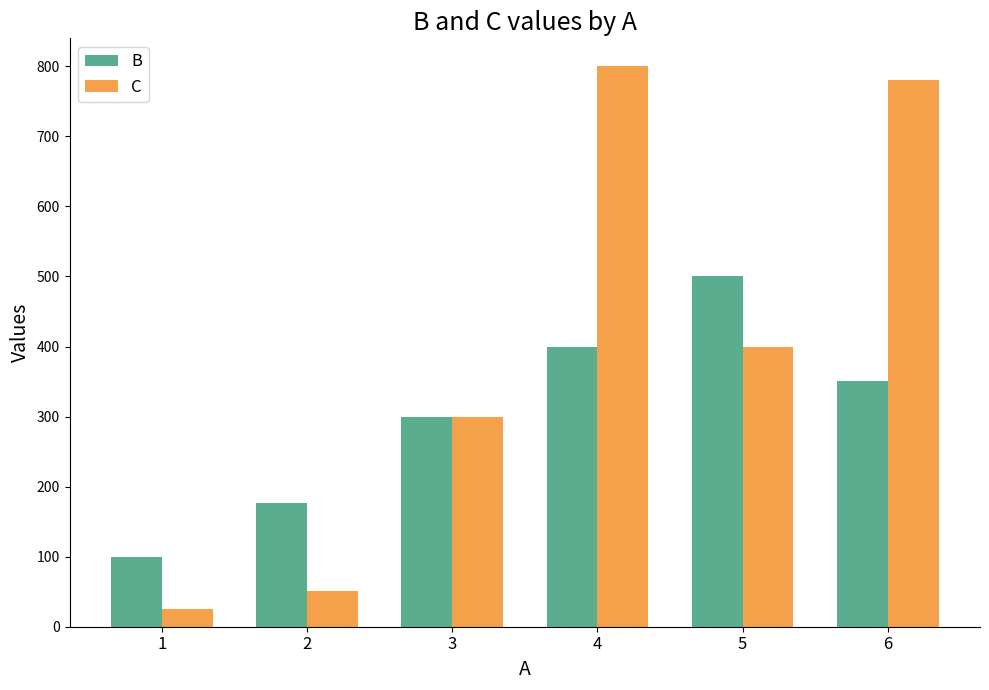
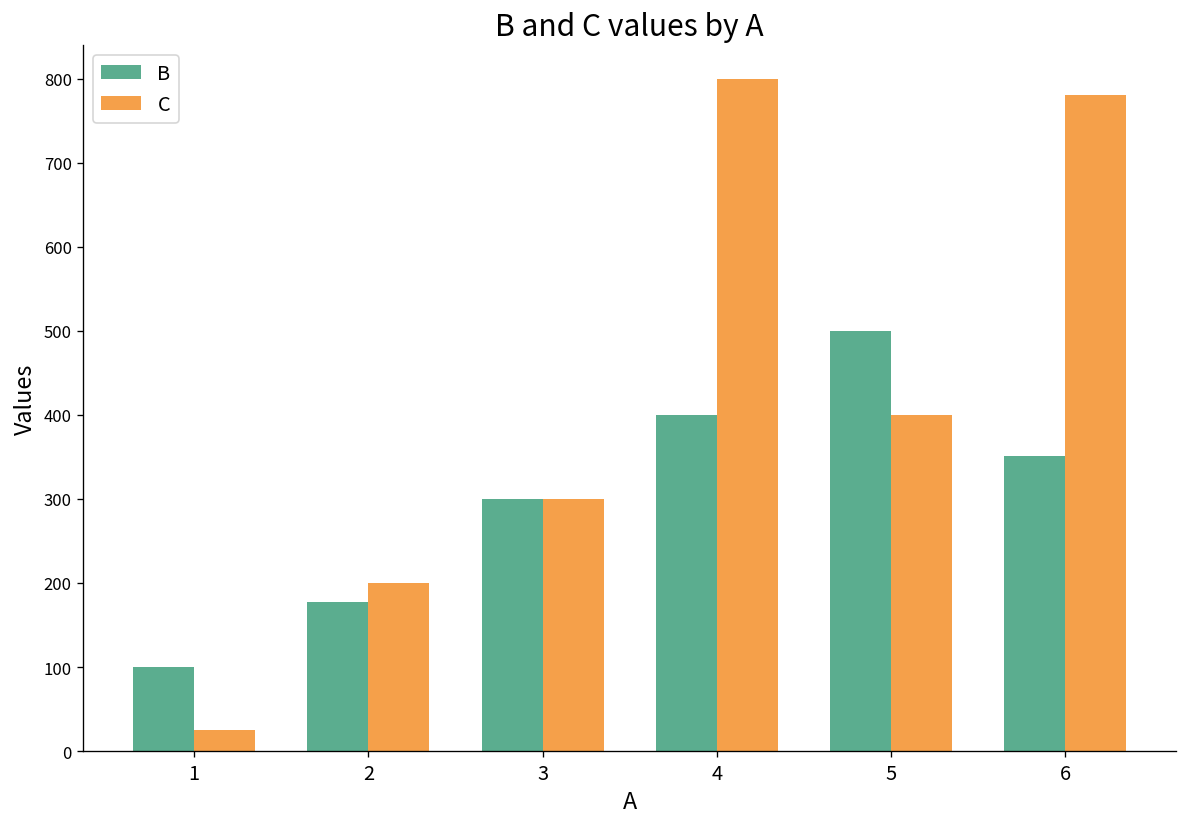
  {
    "B": {
      "1": 100,
      "2": 180,
      "3": 300,
      "4": 400,
      "5": 500,
      "6": 350
    },
    "C": {
      "1": 30,
-     "2": 50,
+     "2": 200,
      "3": 300,
      "4": 800,
      "5": 400,
      "6": 780
    }
  }
